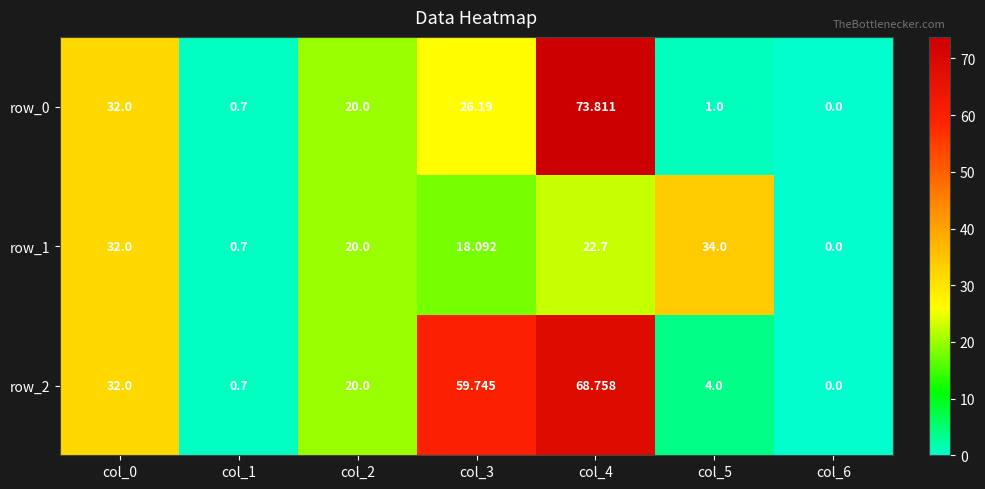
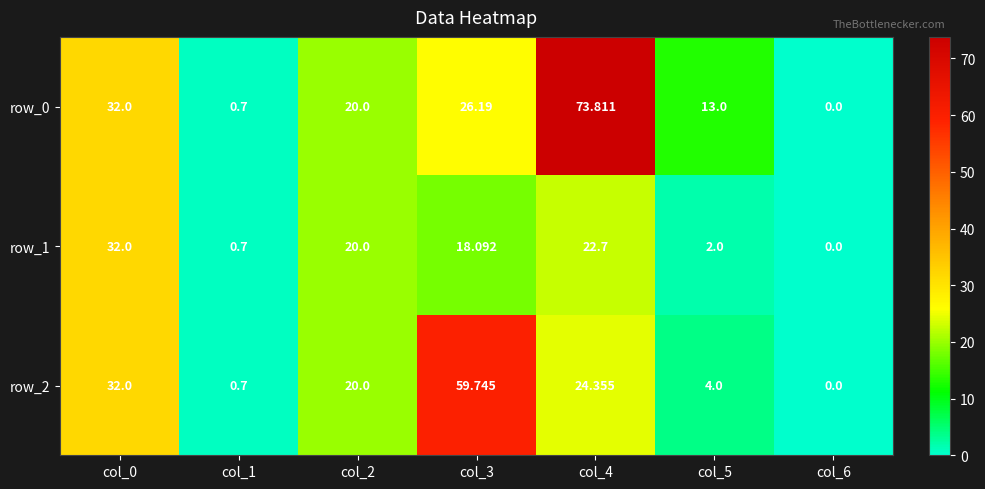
  {
    "row_0": {
      "col_0": 32.0,
      "col_1": 0.7,
      "col_2": 20.0,
      "col_3": 26.19,
      "col_4": 73.811,
-     "col_5": 1.0,
+     "col_5": 13.0,
      "col_6": 0.0
    },
    "row_1": {
      "col_0": 32.0,
      "col_1": 0.7,
      "col_2": 20.0,
      "col_3": 18.092,
      "col_4": 22.7,
-     "col_5": 34.0,
+     "col_5": 2.0,
      "col_6": 0.0
    },
    "row_2": {
      "col_0": 32.0,
      "col_1": 0.7,
      "col_2": 20.0,
      "col_3": 59.745,
-     "col_4": 68.758,
+     "col_4": 24.355,
      "col_5": 4.0,
      "col_6": 0.0
    }
  }
